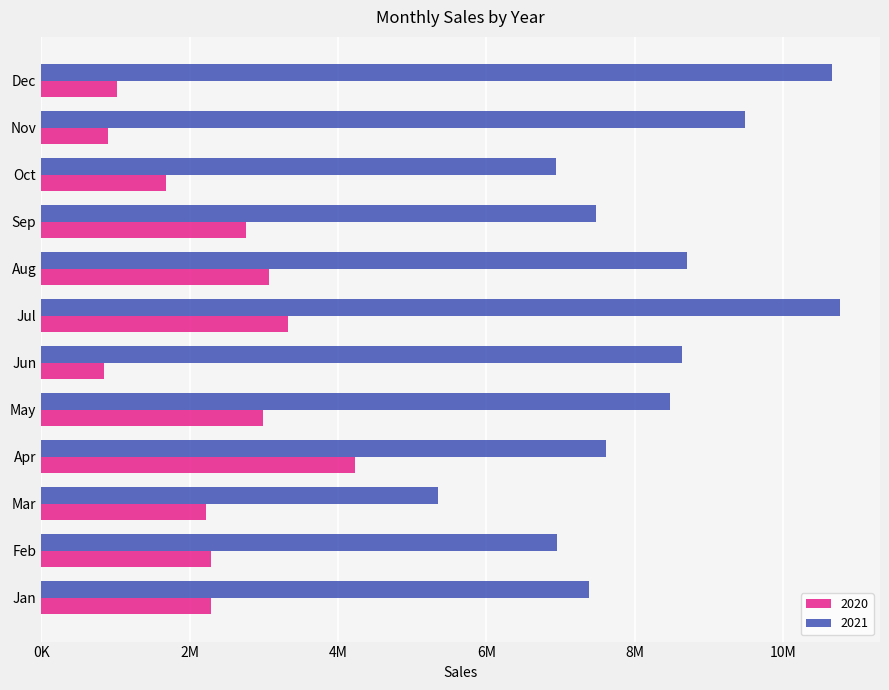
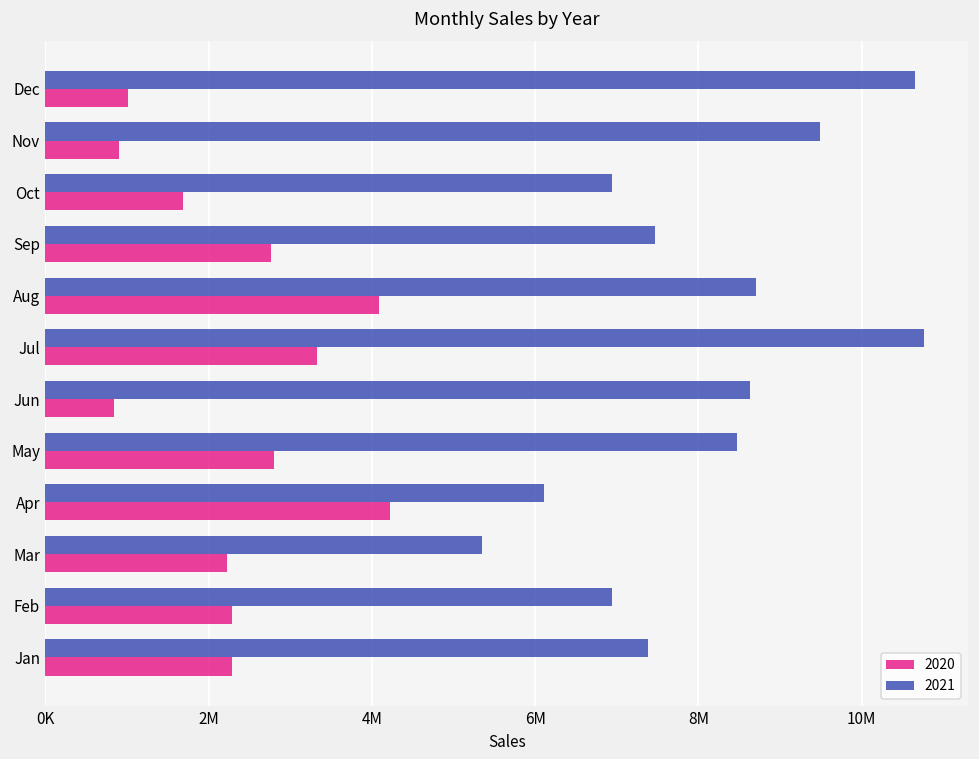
  {
    "2020": {
      "Dec": 1000000,
      "Nov": 900000,
      "Oct": 1700000,
      "Sep": 2800000,
-     "Aug": 3100000,
+     "Aug": 4100000,
      "Jul": 3300000,
      "Jun": 800000,
-     "May": 3000000,
+     "May": 2800000,
      "Apr": 4200000,
      "Mar": 2200000,
      "Feb": 2300000,
      "Jan": 2300000
    },
    "2021": {
      "Dec": 10700000,
      "Nov": 9500000,
      "Oct": 6900000,
      "Sep": 7500000,
      "Aug": 8700000,
      "Jul": 10800000,
      "Jun": 8600000,
      "May": 8500000,
-     "Apr": 7600000,
+     "Apr": 6100000,
      "Mar": 5300000,
      "Feb": 6900000,
      "Jan": 7400000
    }
  }
